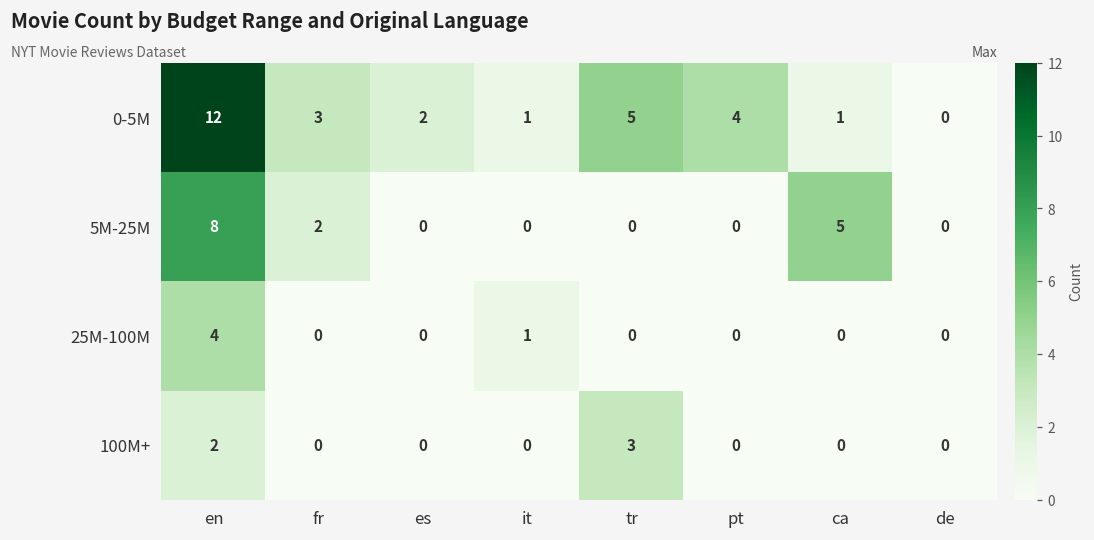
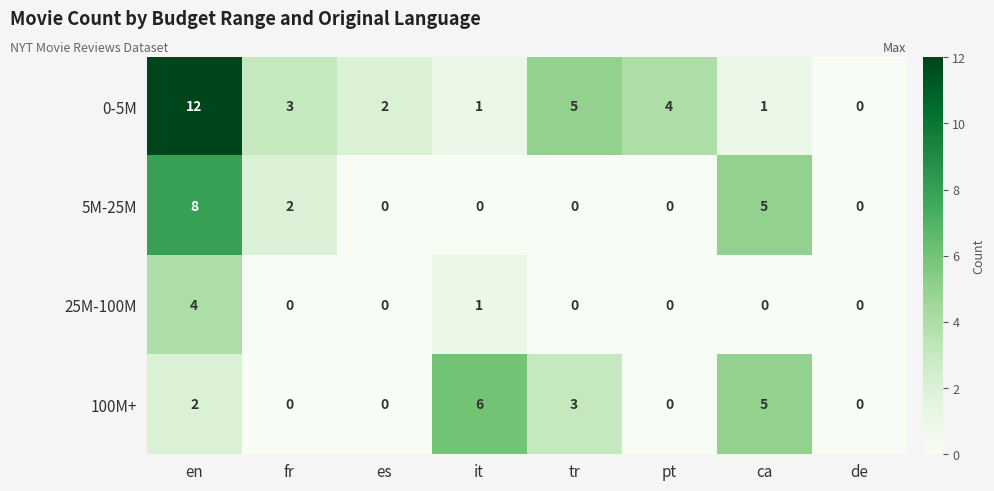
  {
    "0-5M": {
      "en": 12,
      "fr": 3,
      "es": 2,
      "it": 1,
      "tr": 5,
      "pt": 4,
      "ca": 1,
      "de": 0
    },
    "5M-25M": {
      "en": 8,
      "fr": 2,
      "es": 0,
      "it": 0,
      "tr": 0,
      "pt": 0,
      "ca": 5,
      "de": 0
    },
    "25M-100M": {
      "en": 4,
      "fr": 0,
      "es": 0,
      "it": 1,
      "tr": 0,
      "pt": 0,
      "ca": 0,
      "de": 0
    },
    "100M+": {
      "en": 2,
      "fr": 0,
      "es": 0,
-     "it": 0,
+     "it": 6,
      "tr": 3,
      "pt": 0,
-     "ca": 0,
+     "ca": 5,
      "de": 0
    }
  }
